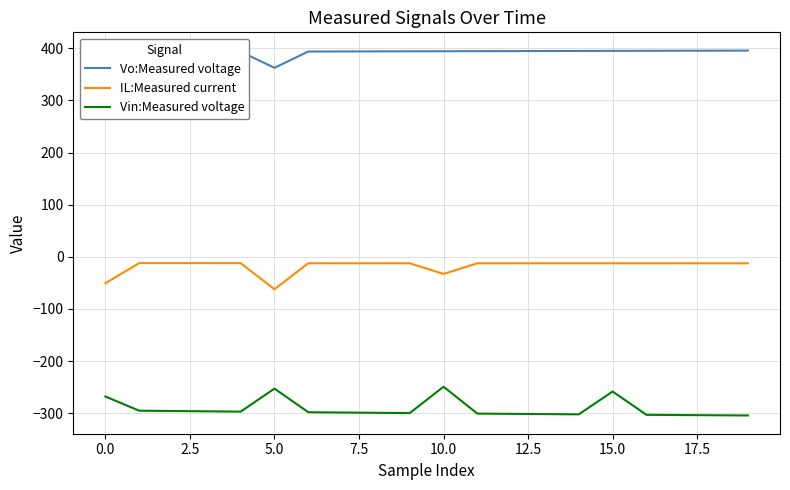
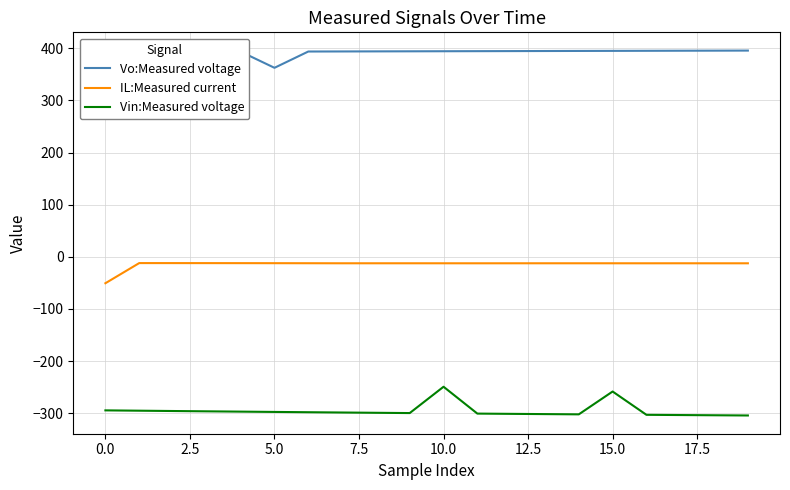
  {
    "Vo:Measured voltage": {
      "5.0": 360,
      "10.0": 390,
      "15.0": 400
    },
    "IL:Measured current": {
      "0.0": -50,
-     "5.0": -60,
-     "10.0": -30,
+     "5.0": -10,
+     "10.0": -10,
      "15.0": -10
    },
    "Vin:Measured voltage": {
-     "0.0": -270,
-     "5.0": -250,
+     "0.0": -290,
+     "5.0": -300,
      "10.0": -250,
      "15.0": -260
    }
  }
